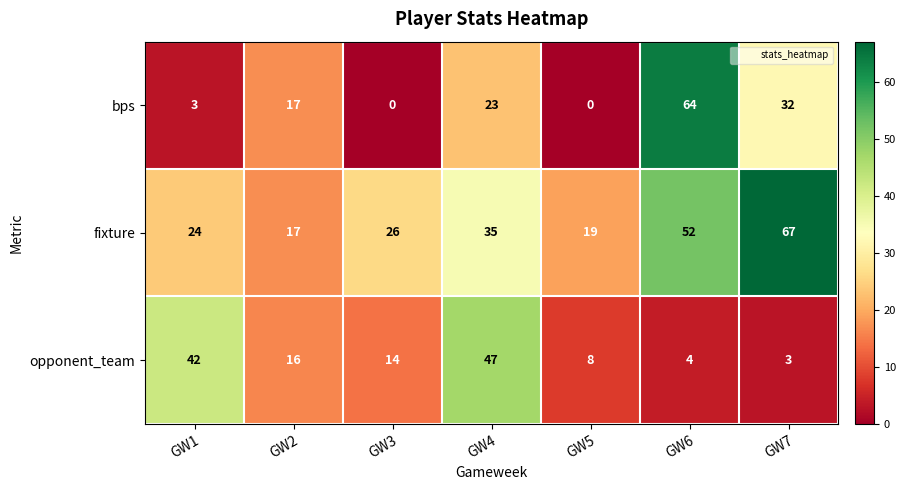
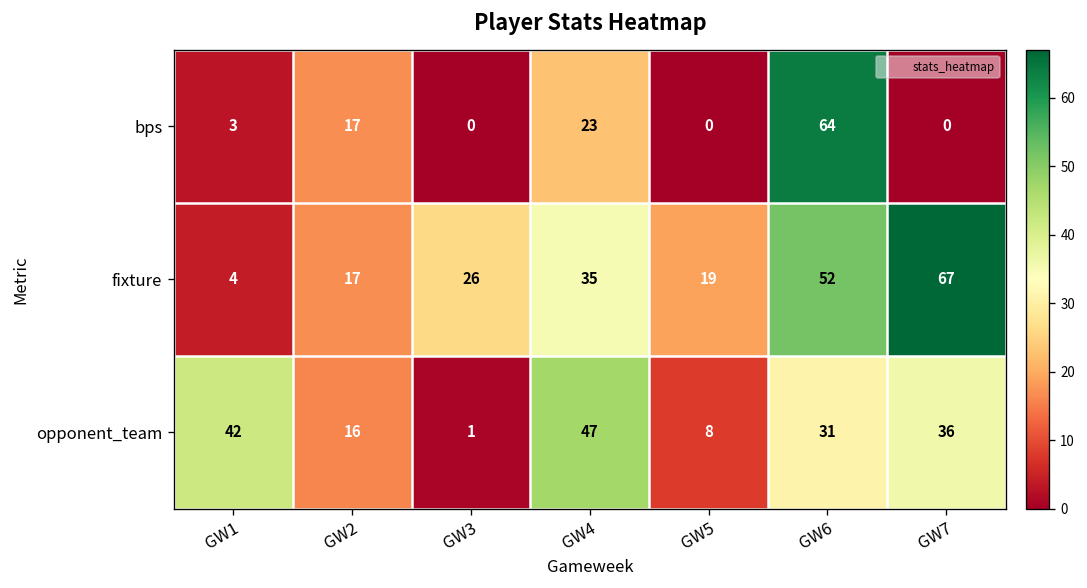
  {
    "bps": {
      "GW1": 3,
      "GW2": 17,
      "GW3": 0,
      "GW4": 23,
      "GW5": 0,
      "GW6": 64,
-     "GW7": 32
+     "GW7": 0
    },
    "fixture": {
-     "GW1": 24,
+     "GW1": 4,
      "GW2": 17,
      "GW3": 26,
      "GW4": 35,
      "GW5": 19,
      "GW6": 52,
      "GW7": 67
    },
    "opponent_team": {
      "GW1": 42,
      "GW2": 16,
-     "GW3": 14,
+     "GW3": 1,
      "GW4": 47,
      "GW5": 8,
-     "GW6": 4,
-     "GW7": 3
+     "GW6": 31,
+     "GW7": 36
    }
  }
